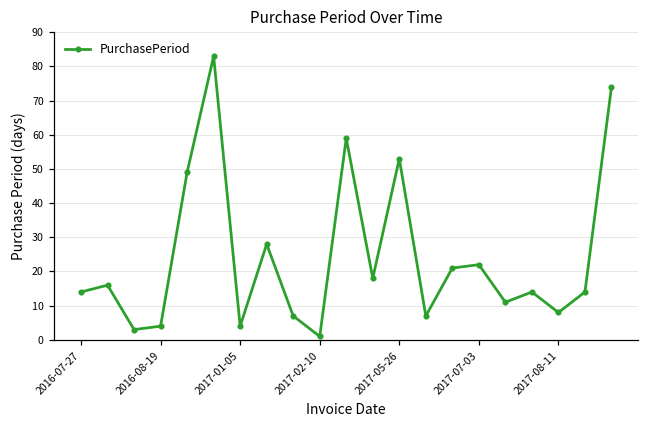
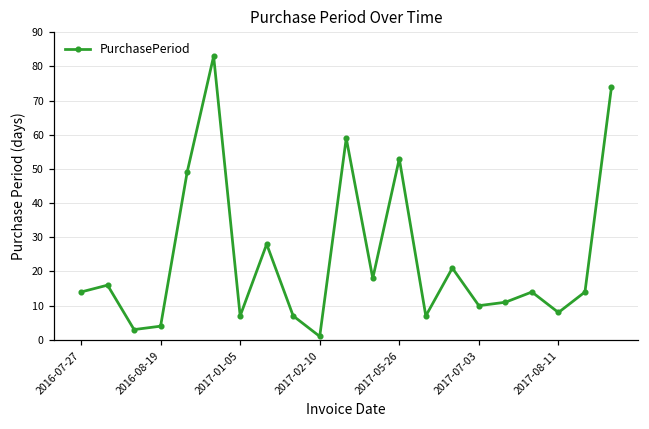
  {
    "2016-07-27": 14,
    "2016-08-19": 4,
-   "2017-01-05": 4,
+   "2017-01-05": 7,
    "2017-02-10": 1,
    "2017-05-26": 53,
-   "2017-07-03": 22,
+   "2017-07-03": 10,
    "2017-08-11": 8
  }
